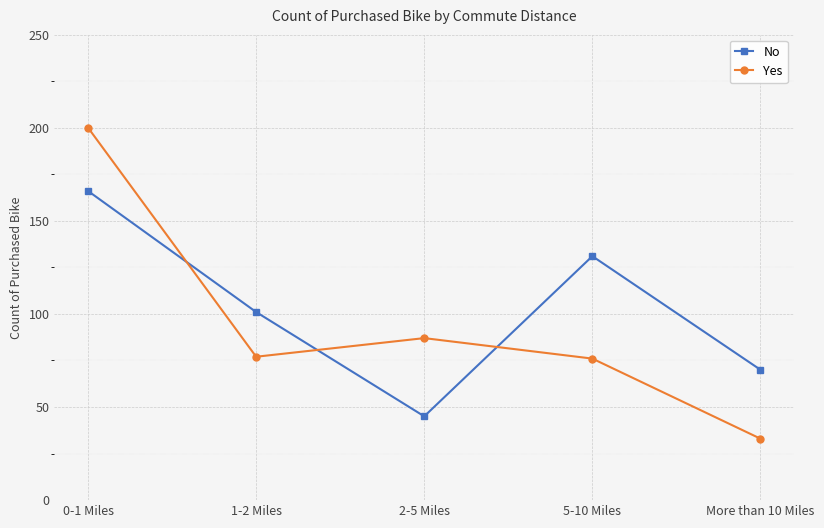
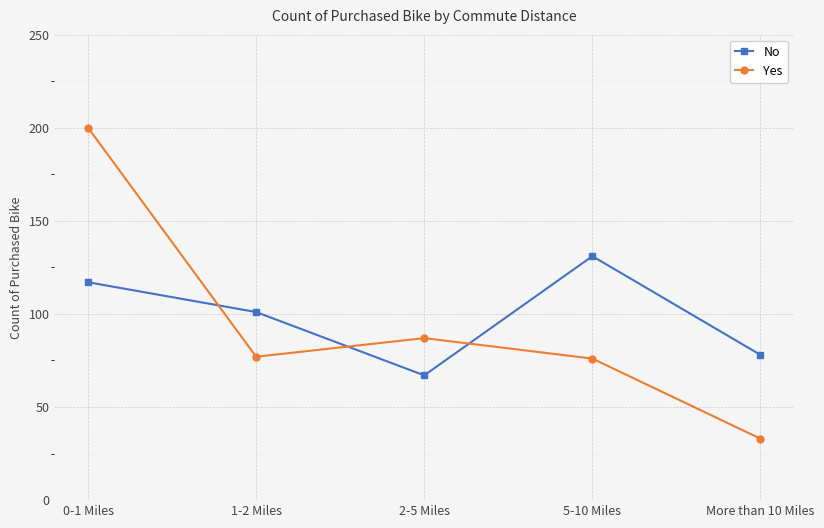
  {
    "No": {
-     "0-1 Miles": 166,
+     "0-1 Miles": 117,
      "1-2 Miles": 101,
-     "2-5 Miles": 45,
+     "2-5 Miles": 67,
      "5-10 Miles": 131,
-     "More than 10 Miles": 70
+     "More than 10 Miles": 78
    },
    "Yes": {
      "0-1 Miles": 200,
      "1-2 Miles": 77,
      "2-5 Miles": 87,
      "5-10 Miles": 76,
      "More than 10 Miles": 33
    }
  }
